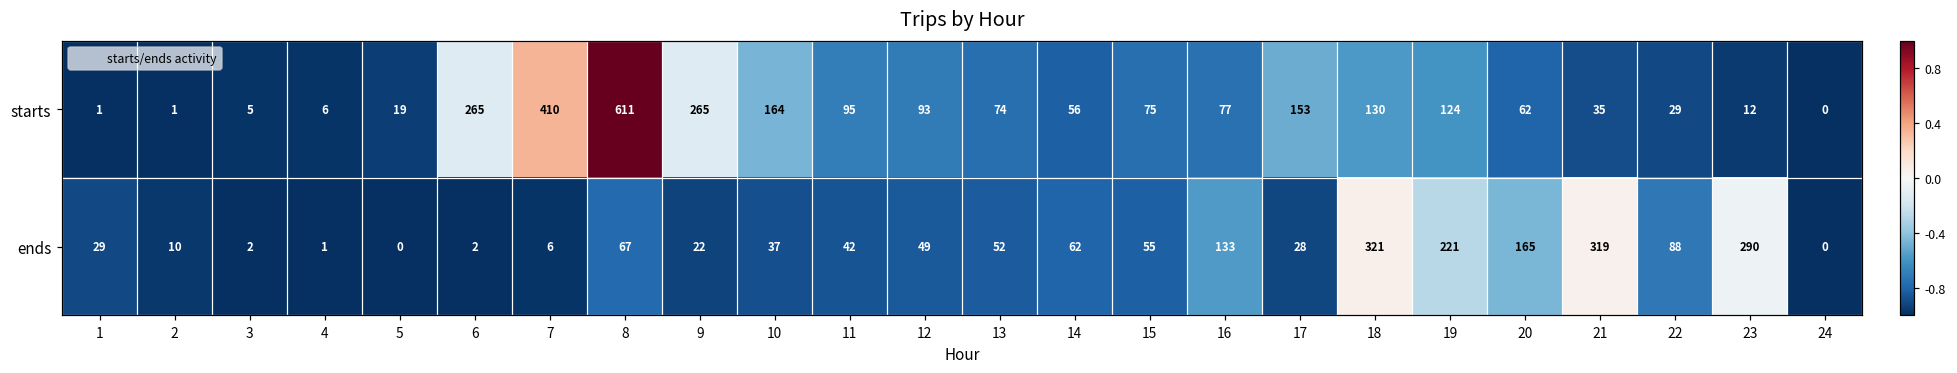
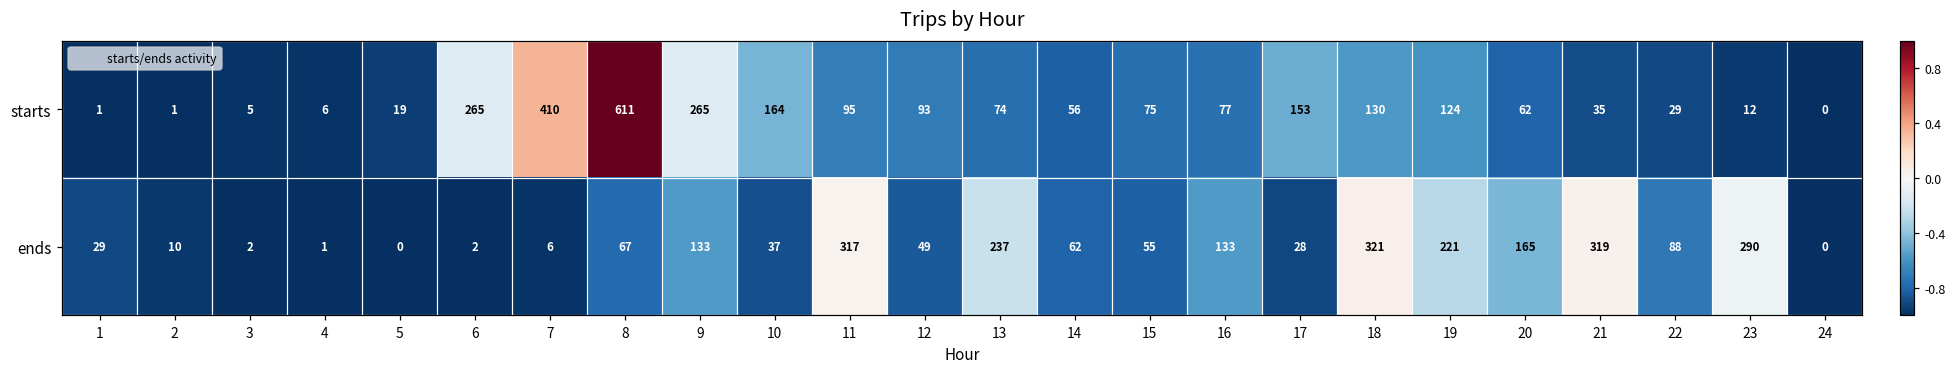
  {
    "starts": {
      "1": 1,
      "2": 1,
      "3": 5,
      "4": 6,
      "5": 19,
      "6": 265,
      "7": 410,
      "8": 611,
      "9": 265,
      "10": 164,
      "11": 95,
      "12": 93,
      "13": 74,
      "14": 56,
      "15": 75,
      "16": 77,
      "17": 153,
      "18": 130,
      "19": 124,
      "20": 62,
      "21": 35,
      "22": 29,
      "23": 12,
      "24": 0
    },
    "ends": {
      "1": 29,
      "2": 10,
      "3": 2,
      "4": 1,
      "5": 0,
      "6": 2,
      "7": 6,
      "8": 67,
-     "9": 22,
+     "9": 133,
      "10": 37,
-     "11": 42,
+     "11": 317,
      "12": 49,
-     "13": 52,
+     "13": 237,
      "14": 62,
      "15": 55,
      "16": 133,
      "17": 28,
      "18": 321,
      "19": 221,
      "20": 165,
      "21": 319,
      "22": 88,
      "23": 290,
      "24": 0
    }
  }
